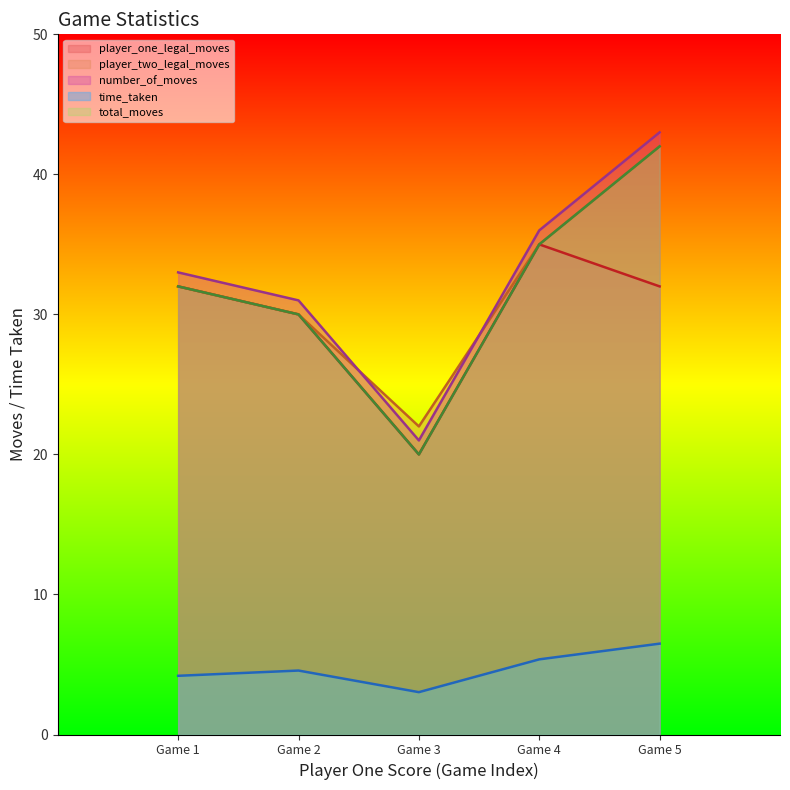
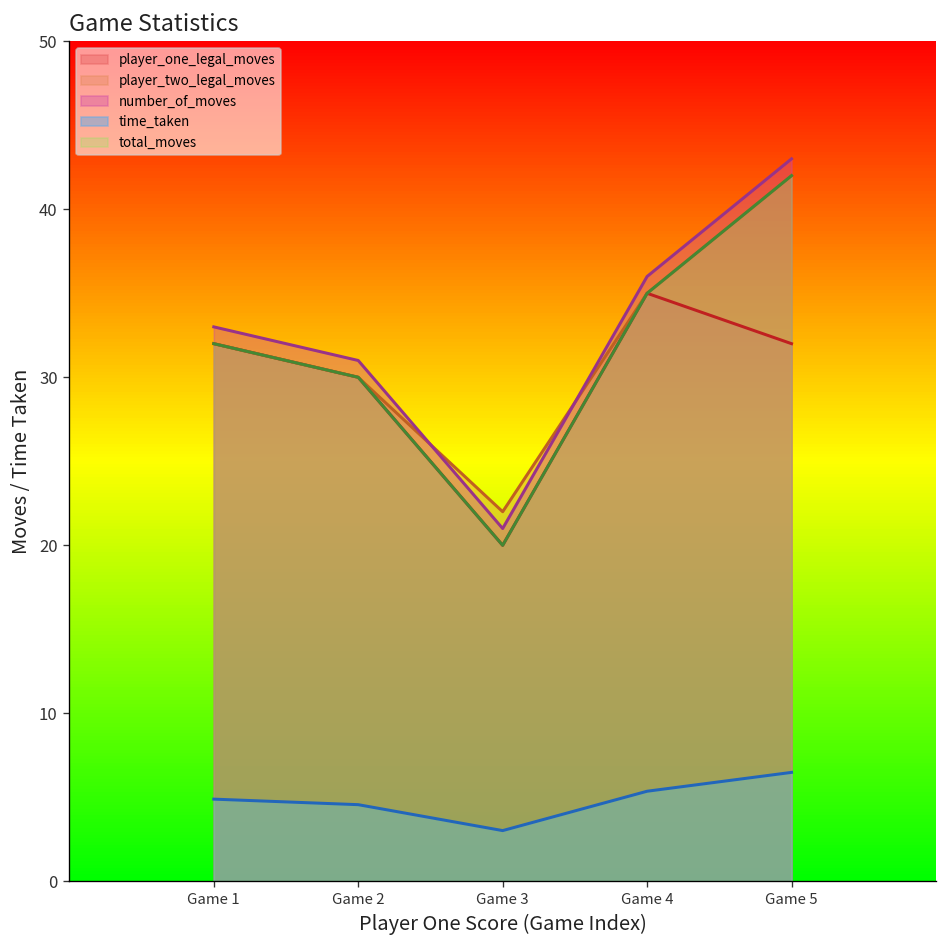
  {
    "time_taken": {
-     "Game 1": 4.2,
+     "Game 1": 4.9,
      "Game 2": 4.6,
      "Game 3": 3.0,
      "Game 4": 5.4,
      "Game 5": 6.5
    }
  }
